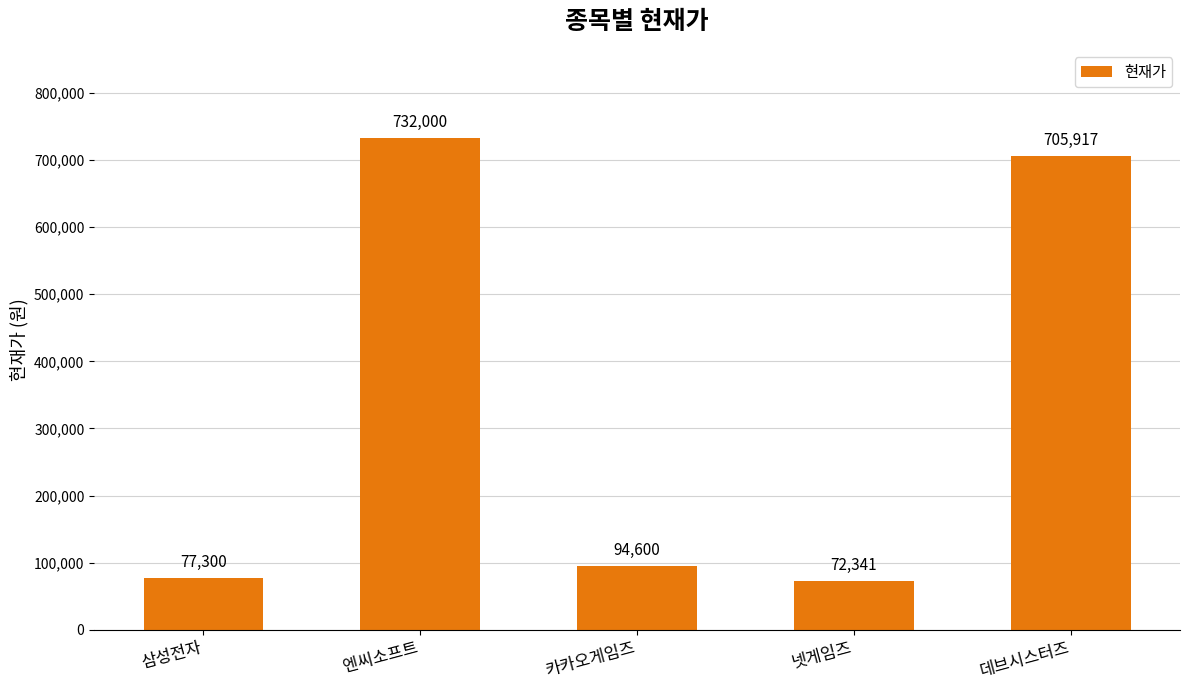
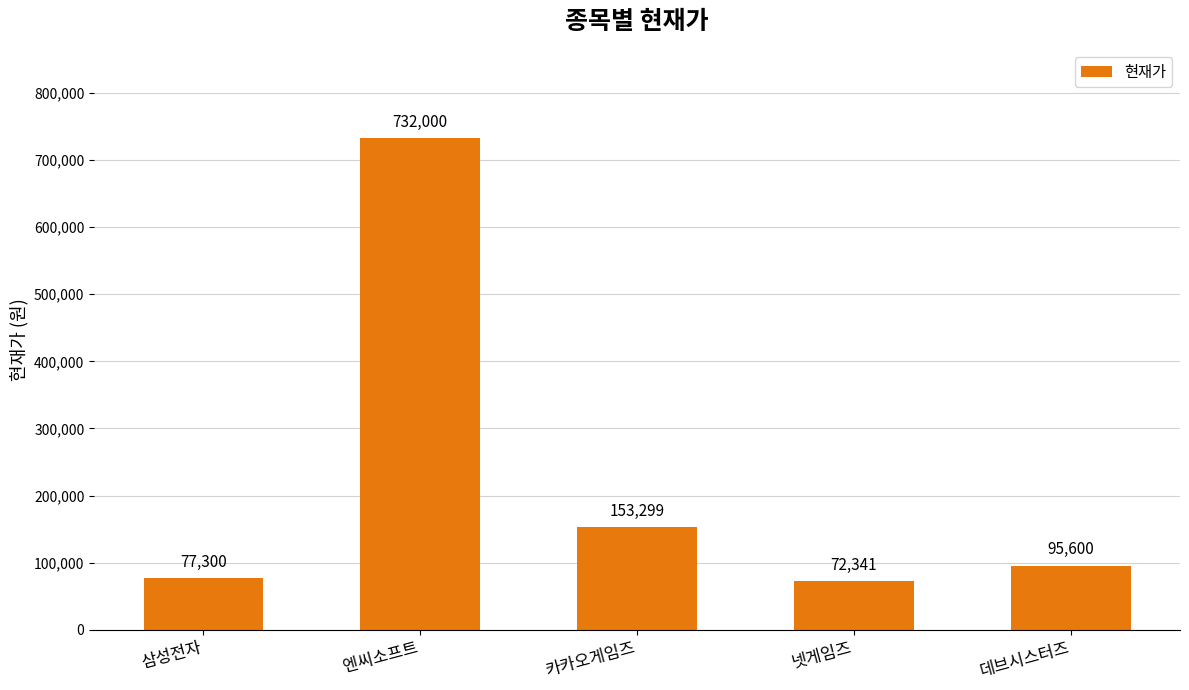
  {
    "삼성전자": "77,300",
    "엔씨소프트": "732,000",
-   "카카오게임즈": "94,600",
+   "카카오게임즈": "153,299",
    "넷게임즈": "72,341",
-   "데브시스터즈": "705,917"
+   "데브시스터즈": "95,600"
  }
